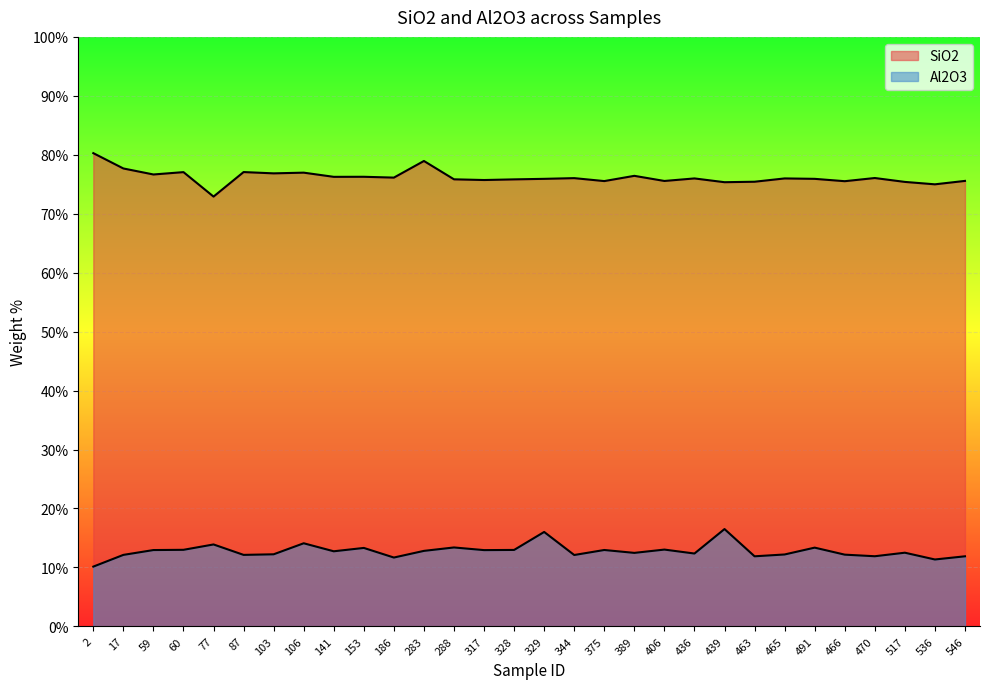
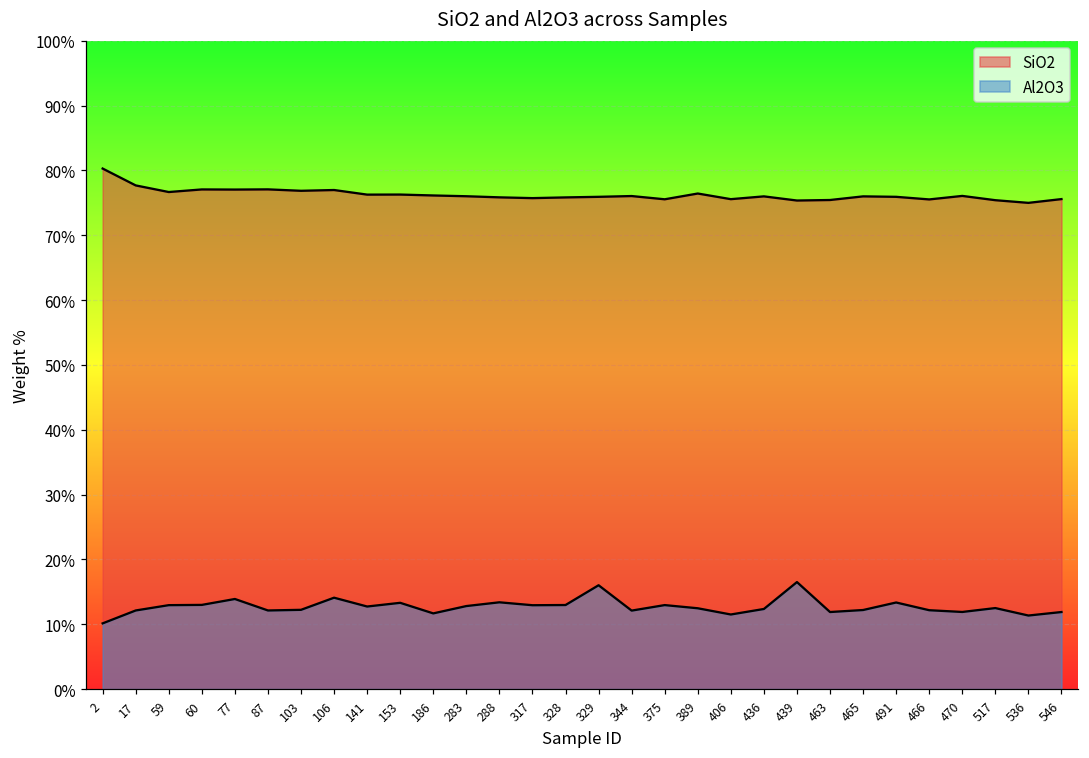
  {
    "SiO2": {
      "2": "80%",
      "17": "78%",
      "59": "77%",
      "60": "77%",
-     "77": "73%",
+     "77": "77%",
      "87": "77%",
      "103": "77%",
      "106": "77%",
      "141": "76%",
      "153": "76%",
      "186": "76%",
-     "283": "79%",
+     "283": "76%",
      "288": "76%",
      "317": "76%",
      "328": "76%",
      "329": "76%",
      "344": "76%",
      "375": "76%",
      "389": "76%",
      "406": "76%",
      "436": "76%",
      "439": "75%",
      "463": "75%",
      "465": "76%",
      "491": "76%",
      "466": "76%",
      "470": "76%",
      "517": "75%",
      "536": "75%",
      "546": "76%"
    },
    "Al2O3": {
      "2": "10%",
      "17": "12%",
      "59": "13%",
      "60": "13%",
      "77": "14%",
      "87": "12%",
      "103": "12%",
      "106": "14%",
      "141": "13%",
      "153": "13%",
      "186": "12%",
      "283": "13%",
      "288": "13%",
      "317": "13%",
      "328": "13%",
      "329": "16%",
      "344": "12%",
      "375": "13%",
      "389": "12%",
-     "406": "13%",
+     "406": "12%",
      "436": "12%",
      "439": "17%",
      "463": "12%",
      "465": "12%",
      "491": "13%",
      "466": "12%",
      "470": "12%",
      "517": "13%",
      "536": "11%",
      "546": "12%"
    }
  }
